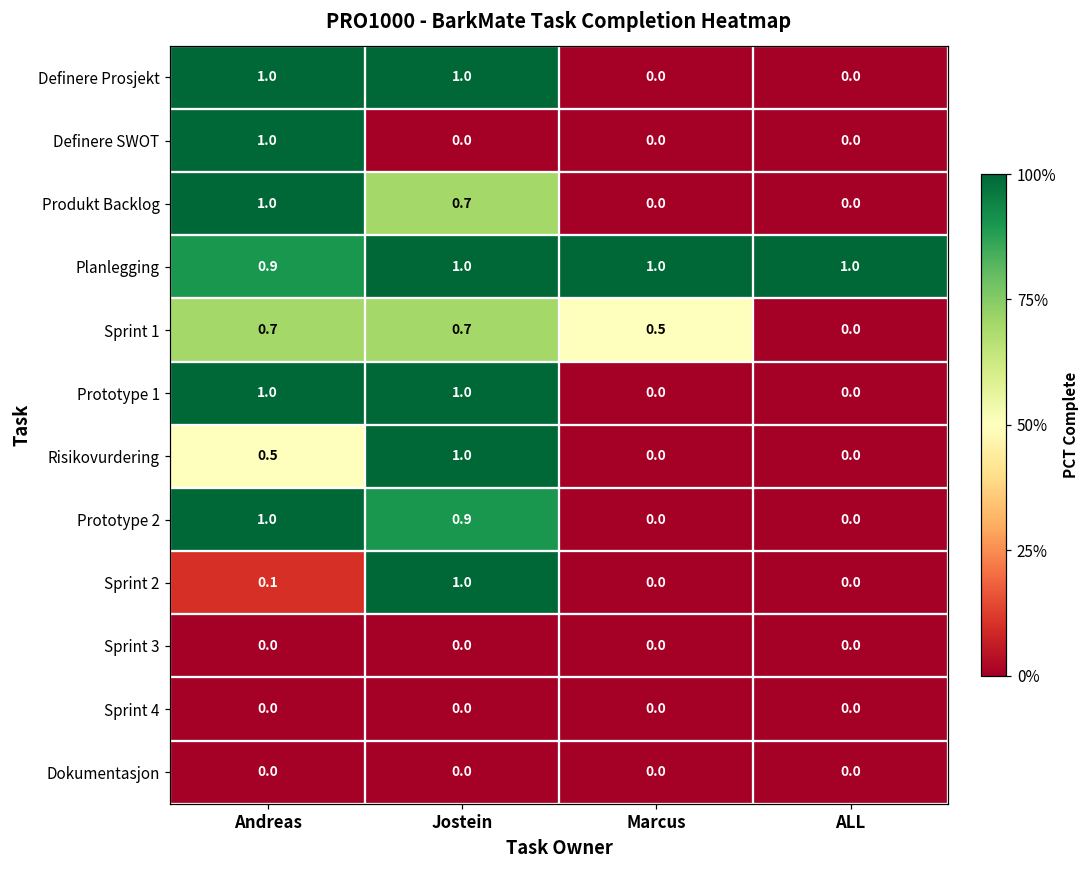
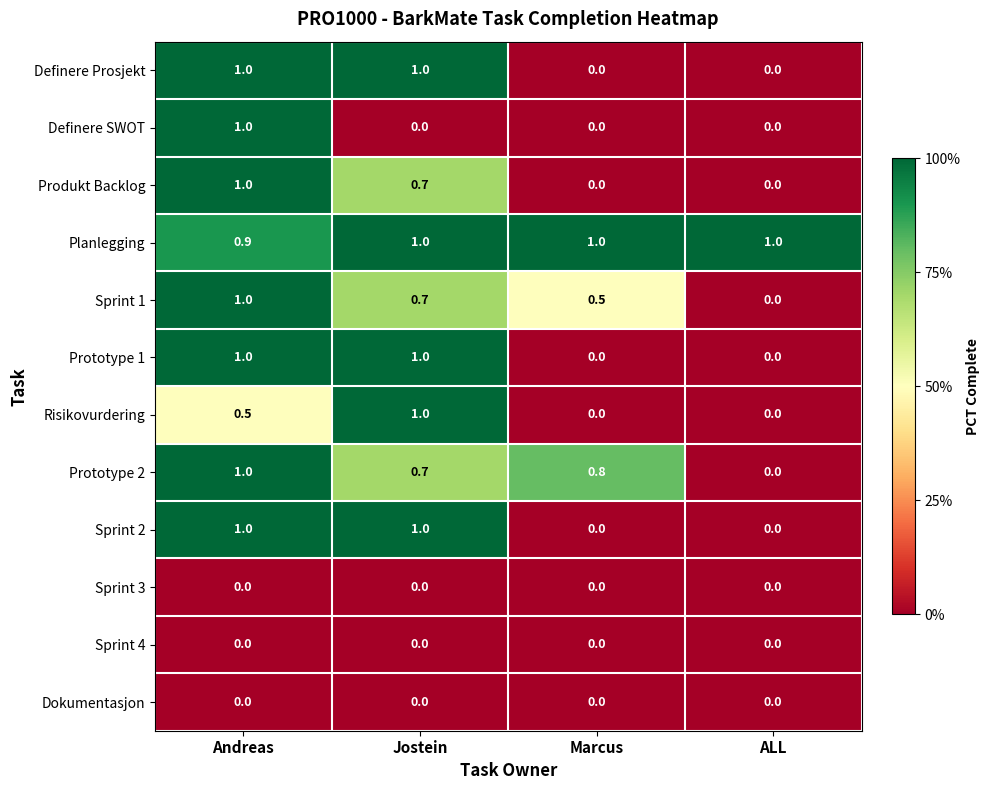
  {
    "Definere Prosjekt": {
      "Andreas": 1.0,
      "Jostein": 1.0,
      "Marcus": 0.0,
      "ALL": 0.0
    },
    "Definere SWOT": {
      "Andreas": 1.0,
      "Jostein": 0.0,
      "Marcus": 0.0,
      "ALL": 0.0
    },
    "Produkt Backlog": {
      "Andreas": 1.0,
      "Jostein": 0.7,
      "Marcus": 0.0,
      "ALL": 0.0
    },
    "Planlegging": {
      "Andreas": 0.9,
      "Jostein": 1.0,
      "Marcus": 1.0,
      "ALL": 1.0
    },
    "Sprint 1": {
-     "Andreas": 0.7,
+     "Andreas": 1.0,
      "Jostein": 0.7,
      "Marcus": 0.5,
      "ALL": 0.0
    },
    "Prototype 1": {
      "Andreas": 1.0,
      "Jostein": 1.0,
      "Marcus": 0.0,
      "ALL": 0.0
    },
    "Risikovurdering": {
      "Andreas": 0.5,
      "Jostein": 1.0,
      "Marcus": 0.0,
      "ALL": 0.0
    },
    "Prototype 2": {
      "Andreas": 1.0,
-     "Jostein": 0.9,
-     "Marcus": 0.0,
+     "Jostein": 0.7,
+     "Marcus": 0.8,
      "ALL": 0.0
    },
    "Sprint 2": {
-     "Andreas": 0.1,
+     "Andreas": 1.0,
      "Jostein": 1.0,
      "Marcus": 0.0,
      "ALL": 0.0
    },
    "Sprint 3": {
      "Andreas": 0.0,
      "Jostein": 0.0,
      "Marcus": 0.0,
      "ALL": 0.0
    },
    "Sprint 4": {
      "Andreas": 0.0,
      "Jostein": 0.0,
      "Marcus": 0.0,
      "ALL": 0.0
    },
    "Dokumentasjon": {
      "Andreas": 0.0,
      "Jostein": 0.0,
      "Marcus": 0.0,
      "ALL": 0.0
    }
  }
